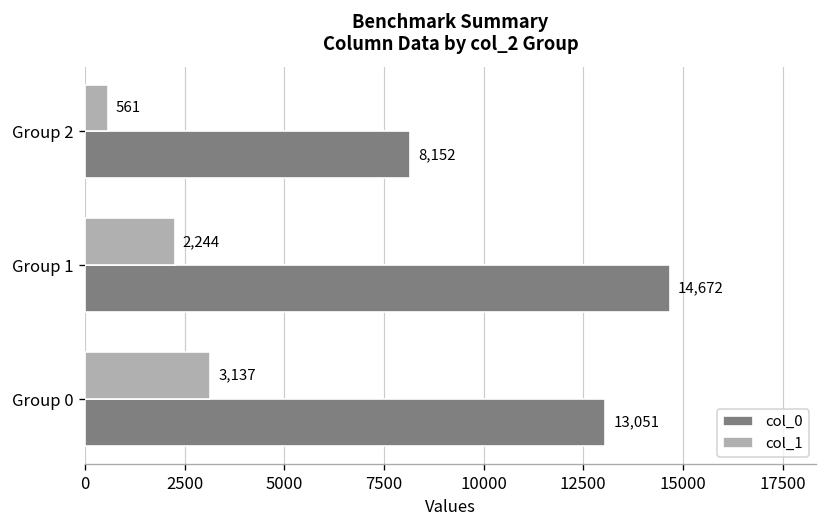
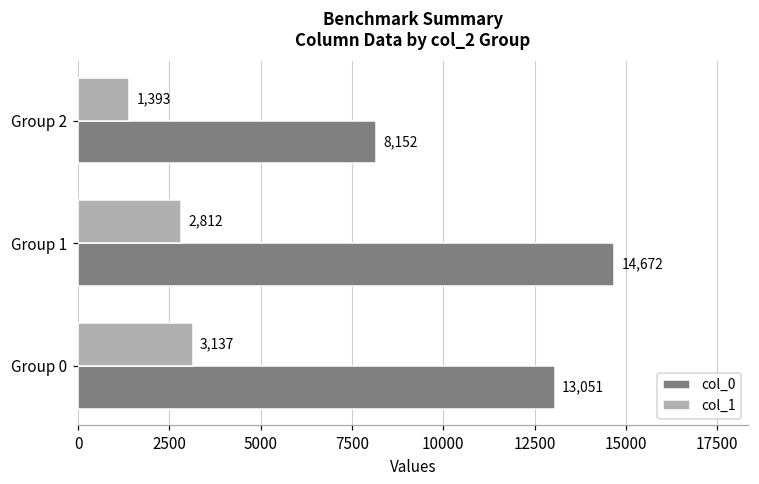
  {
    "col_0": {
      "Group 2": "8,152",
      "Group 1": "14,672",
      "Group 0": "13,051"
    },
    "col_1": {
-     "Group 2": "561",
-     "Group 1": "2,244",
+     "Group 2": "1,393",
+     "Group 1": "2,812",
      "Group 0": "3,137"
    }
  }
